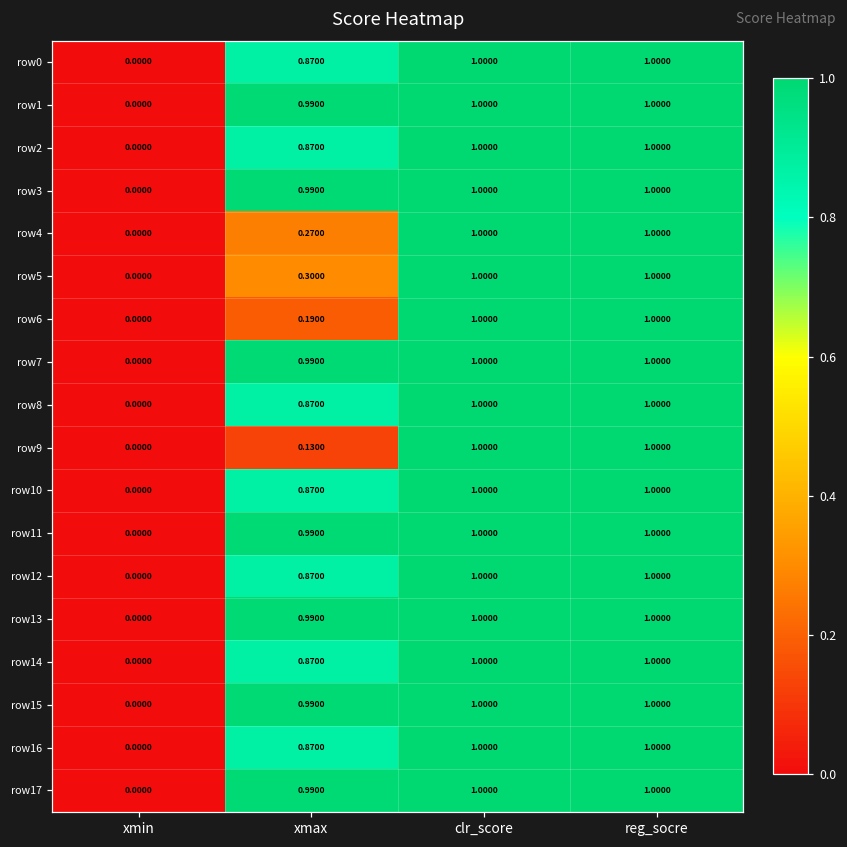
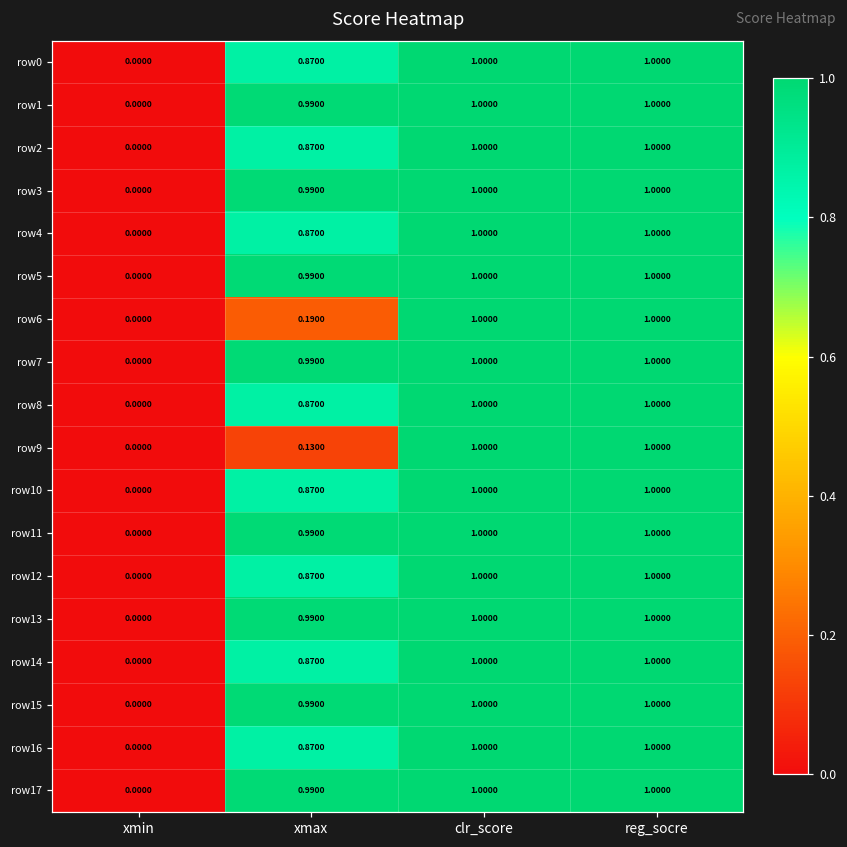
  {
    "row0": {
      "xmin": 0.0000,
      "xmax": 0.8700,
      "clr_score": 1.0000,
      "reg_socre": 1.0000
    },
    "row1": {
      "xmin": 0.0000,
      "xmax": 0.9900,
      "clr_score": 1.0000,
      "reg_socre": 1.0000
    },
    "row2": {
      "xmin": 0.0000,
      "xmax": 0.8700,
      "clr_score": 1.0000,
      "reg_socre": 1.0000
    },
    "row3": {
      "xmin": 0.0000,
      "xmax": 0.9900,
      "clr_score": 1.0000,
      "reg_socre": 1.0000
    },
    "row4": {
      "xmin": 0.0000,
-     "xmax": 0.2700,
+     "xmax": 0.8700,
      "clr_score": 1.0000,
      "reg_socre": 1.0000
    },
    "row5": {
      "xmin": 0.0000,
-     "xmax": 0.3000,
+     "xmax": 0.9900,
      "clr_score": 1.0000,
      "reg_socre": 1.0000
    },
    "row6": {
      "xmin": 0.0000,
      "xmax": 0.1900,
      "clr_score": 1.0000,
      "reg_socre": 1.0000
    },
    "row7": {
      "xmin": 0.0000,
      "xmax": 0.9900,
      "clr_score": 1.0000,
      "reg_socre": 1.0000
    },
    "row8": {
      "xmin": 0.0000,
      "xmax": 0.8700,
      "clr_score": 1.0000,
      "reg_socre": 1.0000
    },
    "row9": {
      "xmin": 0.0000,
      "xmax": 0.1300,
      "clr_score": 1.0000,
      "reg_socre": 1.0000
    },
    "row10": {
      "xmin": 0.0000,
      "xmax": 0.8700,
      "clr_score": 1.0000,
      "reg_socre": 1.0000
    },
    "row11": {
      "xmin": 0.0000,
      "xmax": 0.9900,
      "clr_score": 1.0000,
      "reg_socre": 1.0000
    },
    "row12": {
      "xmin": 0.0000,
      "xmax": 0.8700,
      "clr_score": 1.0000,
      "reg_socre": 1.0000
    },
    "row13": {
      "xmin": 0.0000,
      "xmax": 0.9900,
      "clr_score": 1.0000,
      "reg_socre": 1.0000
    },
    "row14": {
      "xmin": 0.0000,
      "xmax": 0.8700,
      "clr_score": 1.0000,
      "reg_socre": 1.0000
    },
    "row15": {
      "xmin": 0.0000,
      "xmax": 0.9900,
      "clr_score": 1.0000,
      "reg_socre": 1.0000
    },
    "row16": {
      "xmin": 0.0000,
      "xmax": 0.8700,
      "clr_score": 1.0000,
      "reg_socre": 1.0000
    },
    "row17": {
      "xmin": 0.0000,
      "xmax": 0.9900,
      "clr_score": 1.0000,
      "reg_socre": 1.0000
    }
  }
